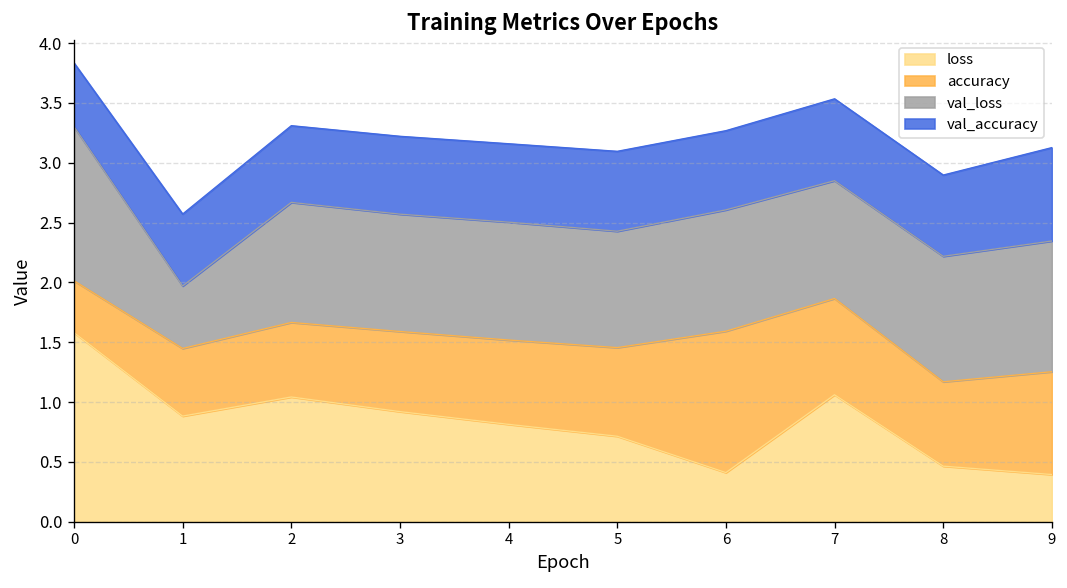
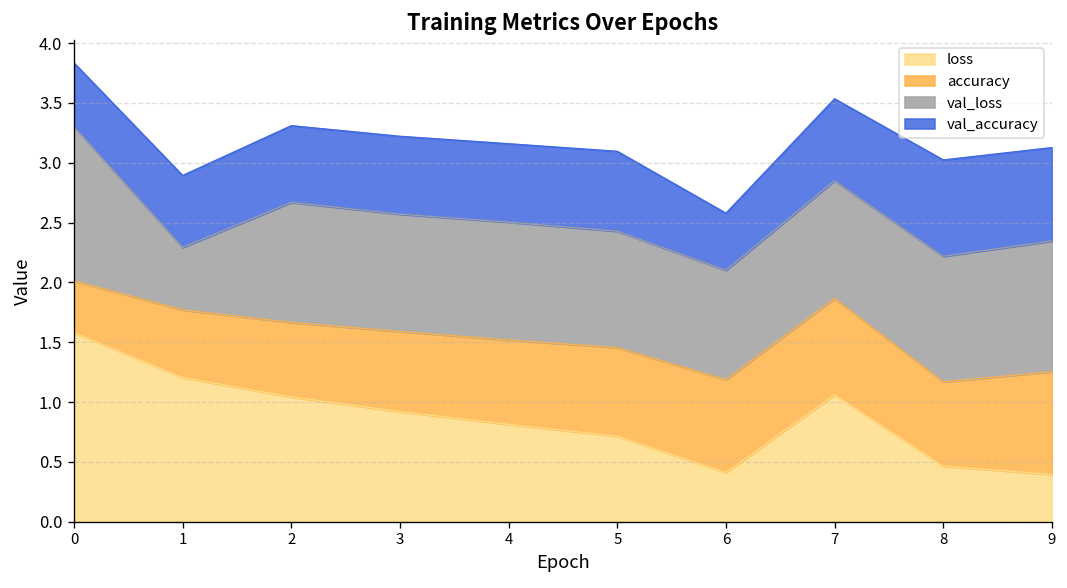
  {
    "loss": {
      "0": 1.6,
-     "1": 0.9,
+     "1": 1.2,
      "2": 1.0,
      "3": 0.9,
      "4": 0.8,
      "5": 0.7,
      "6": 0.4,
      "7": 1.1,
      "8": 0.5,
      "9": 0.4
    },
    "accuracy": {
      "0": 0.4,
      "1": 0.6,
      "2": 0.6,
      "3": 0.7,
      "4": 0.7,
      "5": 0.7,
-     "6": 1.2,
+     "6": 0.8,
      "7": 0.8,
      "8": 0.7,
      "9": 0.9
    },
    "val_loss": {
      "0": 1.3,
      "1": 0.5,
      "2": 1.0,
      "3": 1.0,
      "4": 1.0,
      "5": 1.0,
-     "6": 1.0,
+     "6": 0.9,
      "7": 1.0,
      "8": 1.0,
      "9": 1.1
    },
    "val_accuracy": {
      "0": 0.5,
      "1": 0.6,
      "2": 0.6,
      "3": 0.7,
      "4": 0.7,
      "5": 0.7,
-     "6": 0.7,
+     "6": 0.5,
      "7": 0.7,
-     "8": 0.7,
+     "8": 0.8,
      "9": 0.8
    }
  }
